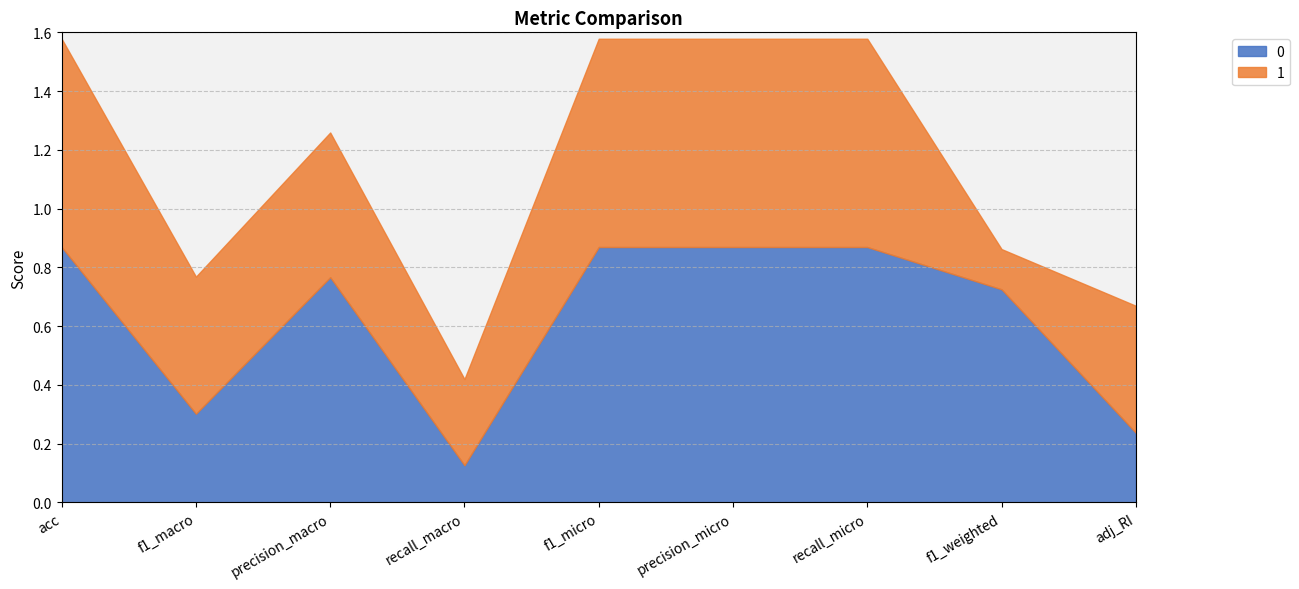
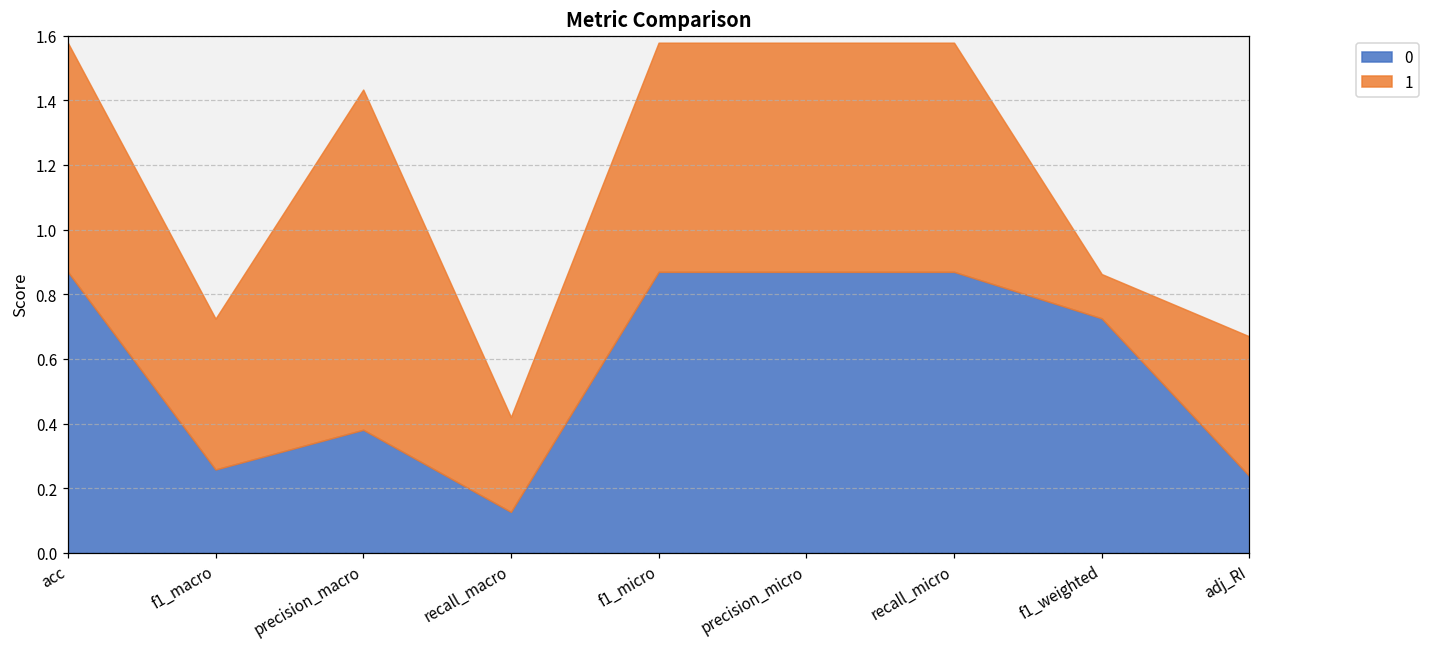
  {
    "0": {
      "acc": 0.87,
-     "f1_macro": 0.30,
-     "precision_macro": 0.77,
+     "f1_macro": 0.26,
+     "precision_macro": 0.38,
      "recall_macro": 0.13,
      "f1_micro": 0.87,
      "precision_micro": 0.87,
      "recall_micro": 0.87,
      "f1_weighted": 0.73,
      "adj_RI": 0.24
    },
    "1": {
      "acc": 0.71,
      "f1_macro": 0.47,
-     "precision_macro": 0.49,
+     "precision_macro": 1.05,
      "recall_macro": 0.29,
      "f1_micro": 0.71,
      "precision_micro": 0.71,
      "recall_micro": 0.71,
      "f1_weighted": 0.14,
      "adj_RI": 0.43
    }
  }
